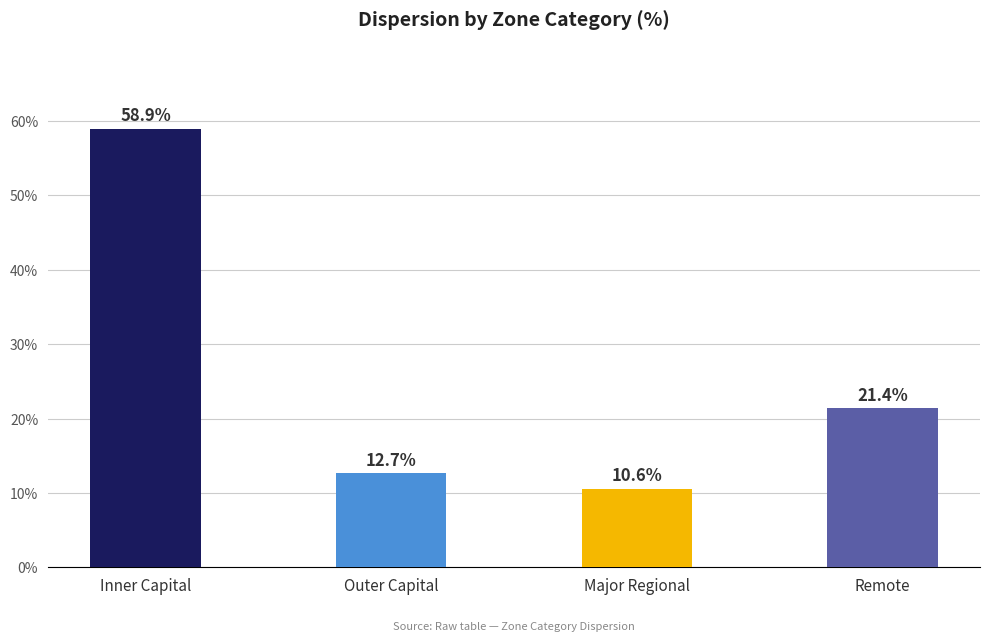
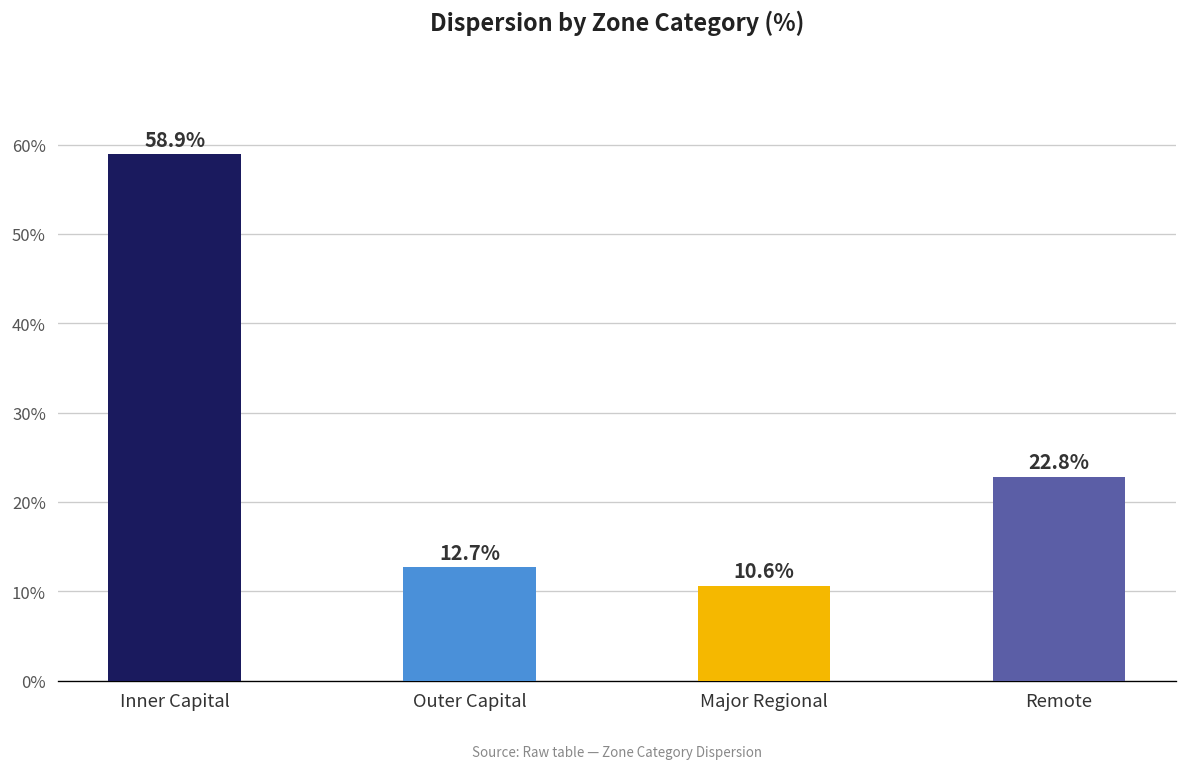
  {
    "Inner Capital": "58.9%",
    "Outer Capital": "12.7%",
    "Major Regional": "10.6%",
-   "Remote": "21.4%"
+   "Remote": "22.8%"
  }
